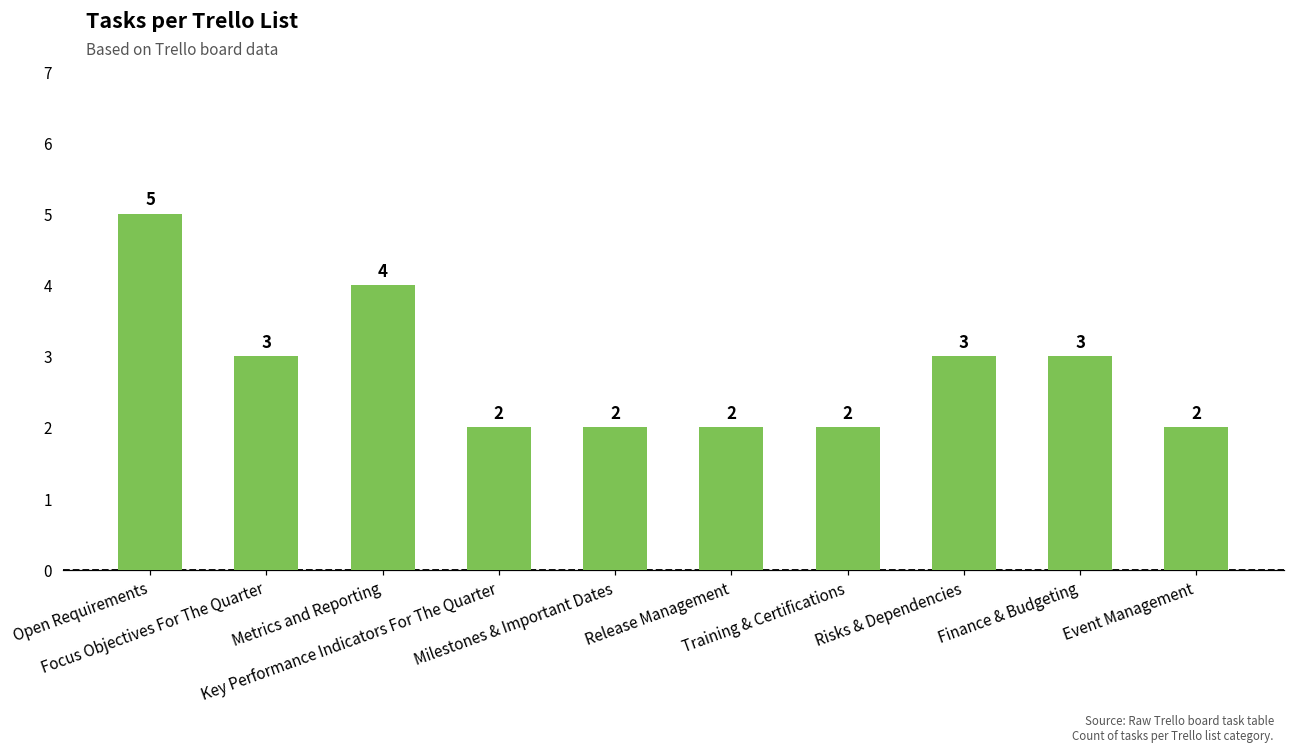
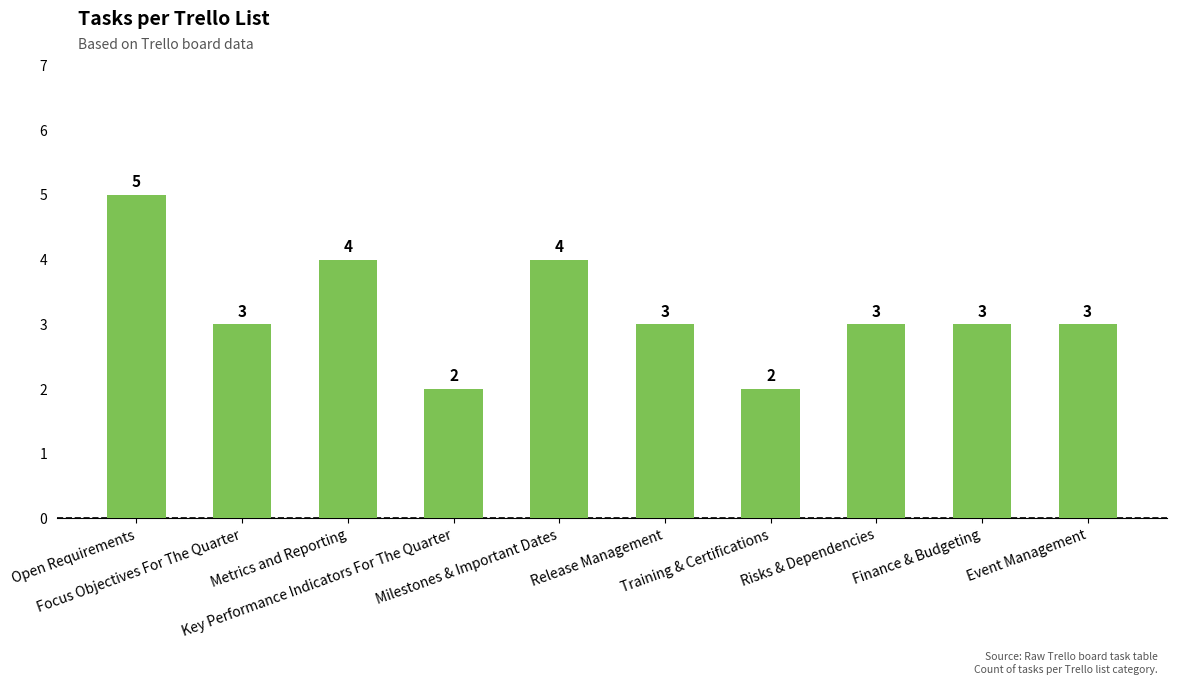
  {
    "Open Requirements": 5,
    "Focus Objectives For The Quarter": 3,
    "Metrics and Reporting": 4,
    "Key Performance Indicators For The Quarter": 2,
-   "Milestones & Important Dates": 2,
-   "Release Management": 2,
+   "Milestones & Important Dates": 4,
+   "Release Management": 3,
    "Training & Certifications": 2,
    "Risks & Dependencies": 3,
    "Finance & Budgeting": 3,
-   "Event Management": 2
+   "Event Management": 3
  }
